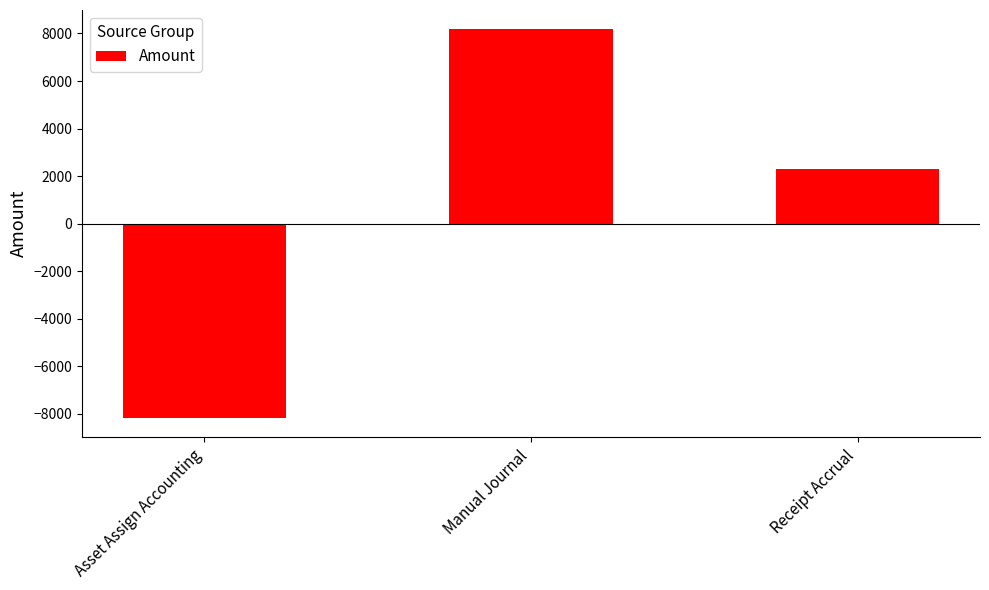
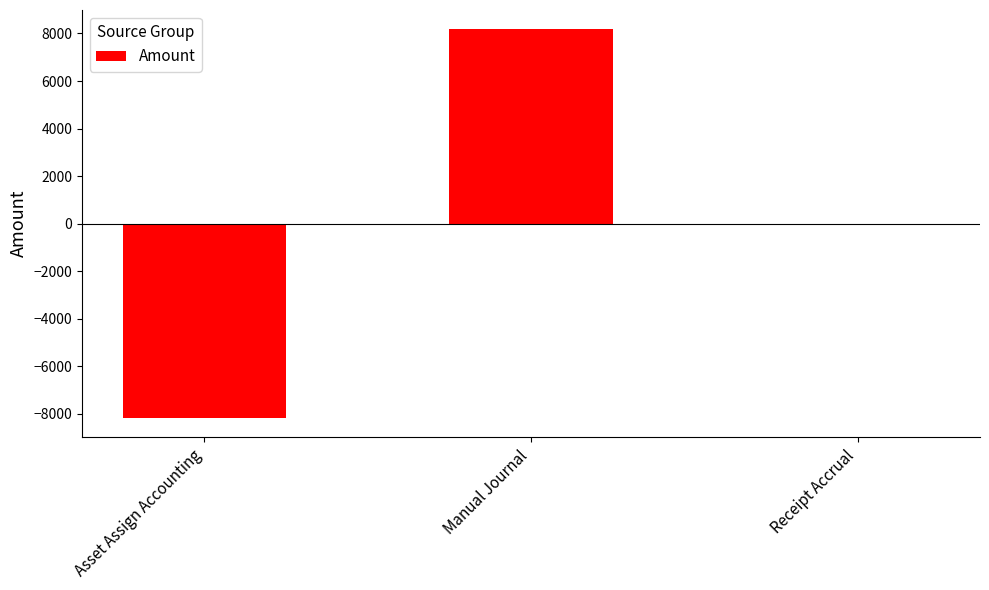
  {
    "Asset Assign Accounting": -8200,
    "Manual Journal": 8200,
-   "Receipt Accrual": 2300
+   "Receipt Accrual": 0
  }
